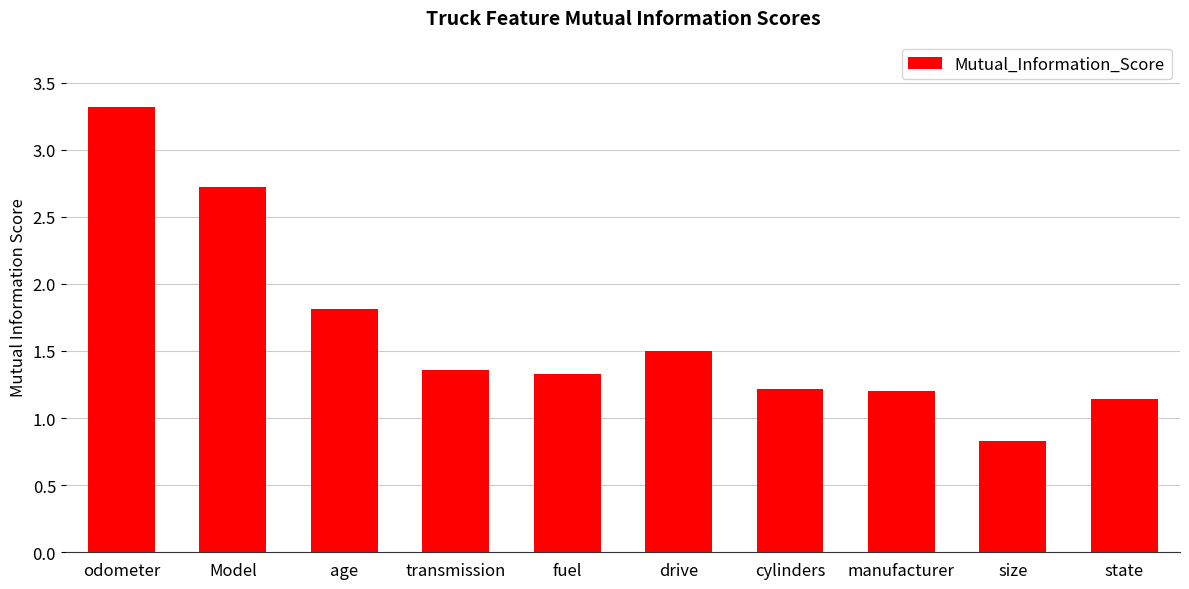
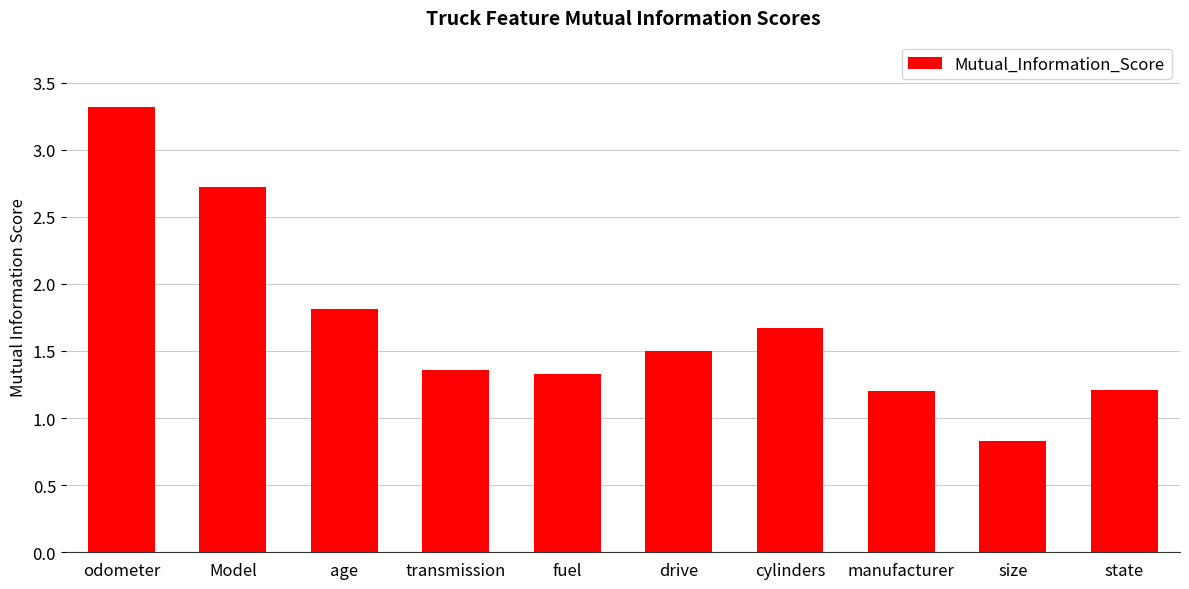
  {
    "odometer": 3.31,
    "Model": 2.72,
    "age": 1.81,
    "transmission": 1.36,
    "fuel": 1.33,
    "drive": 1.50,
-   "cylinders": 1.22,
+   "cylinders": 1.67,
    "manufacturer": 1.20,
    "size": 0.83,
-   "state": 1.14
+   "state": 1.21
  }
